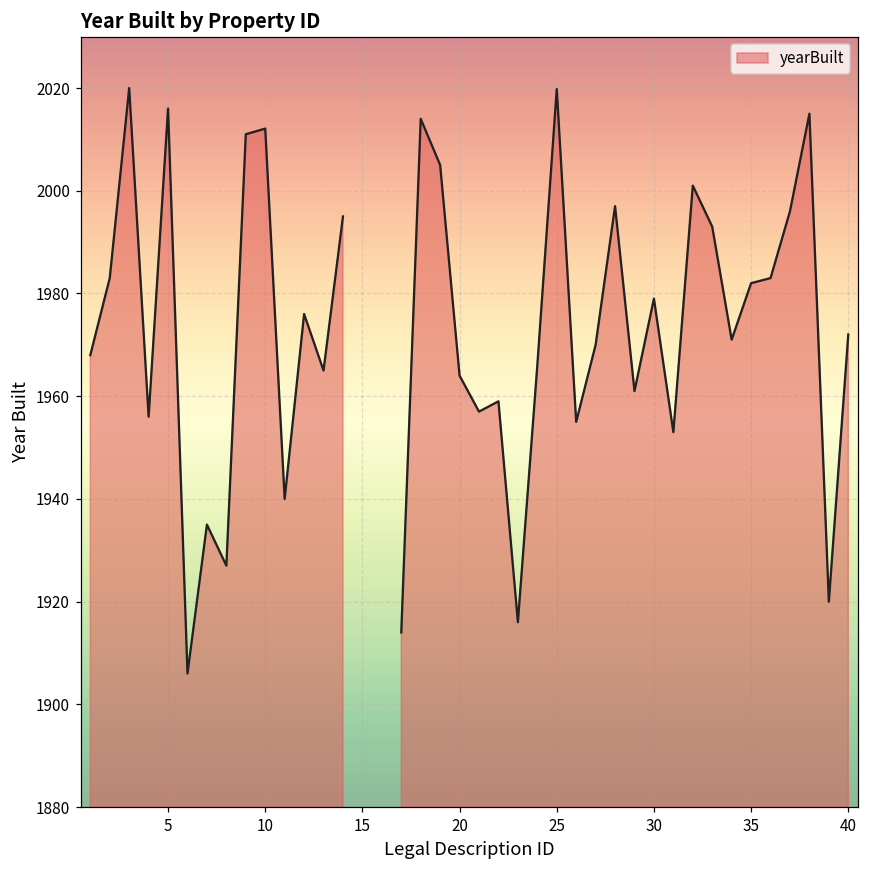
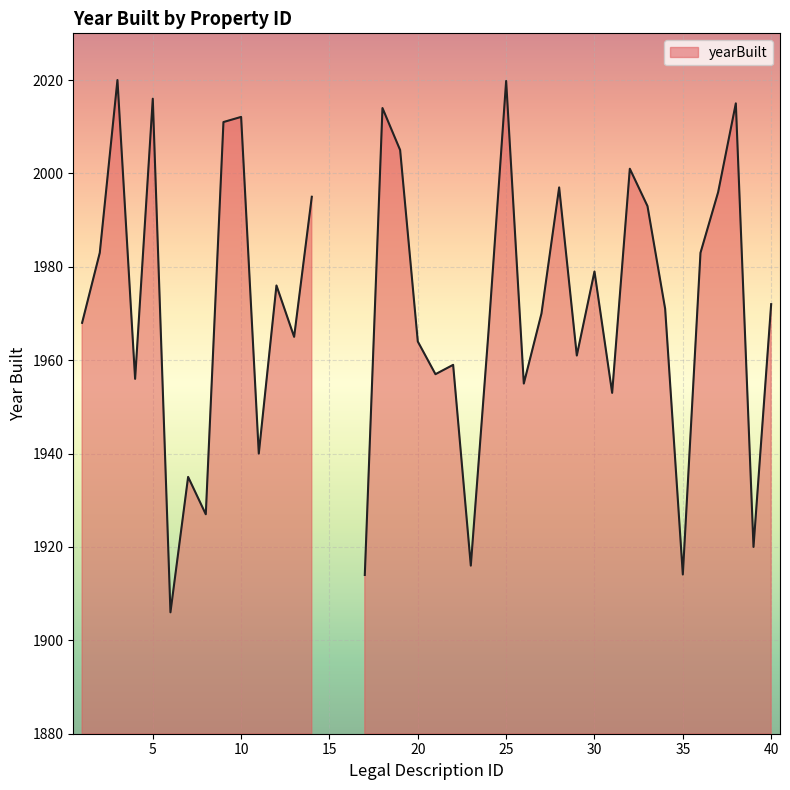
  {
    "5": 2016,
    "10": 2012,
    "20": 1964,
    "25": 2020,
    "30": 1979,
-   "35": 1982,
+   "35": 1914,
    "40": 1972
  }
